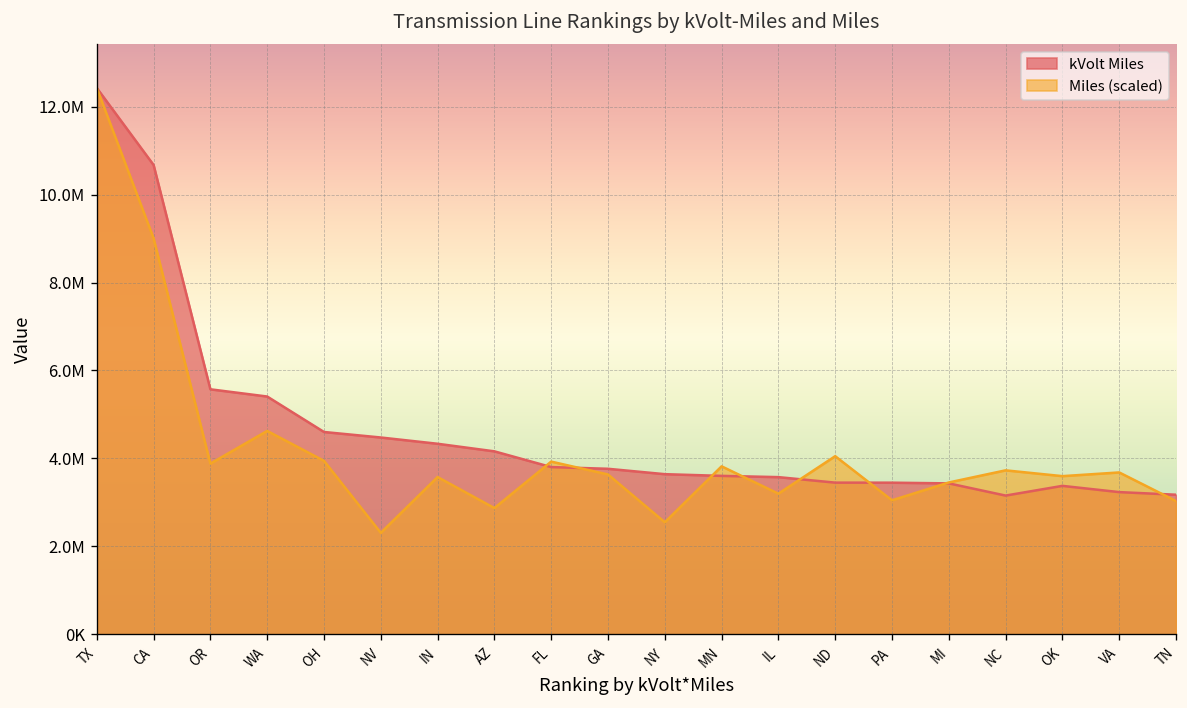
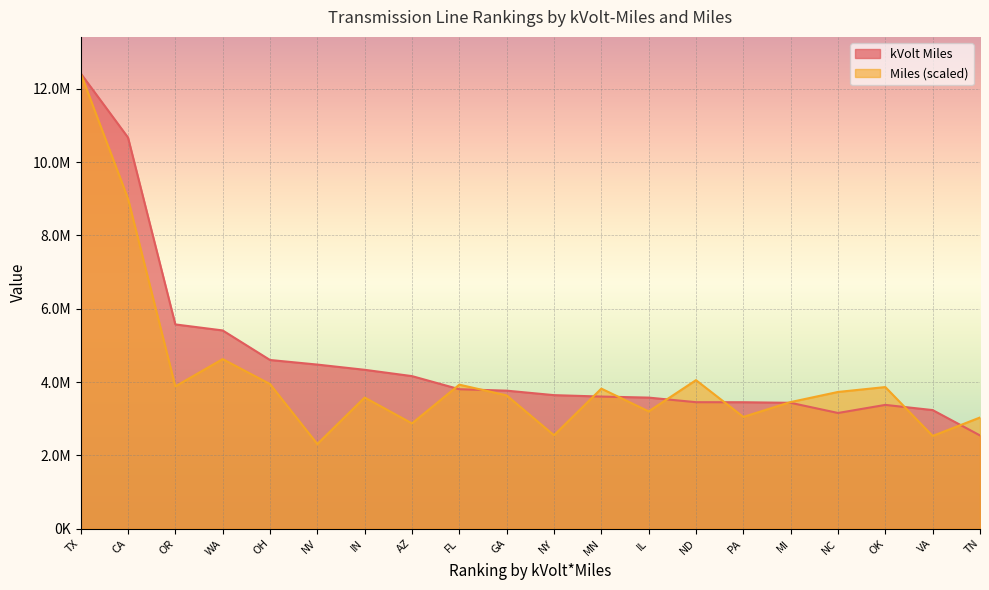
  {
    "kVolt Miles": {
      "CA": 10700000,
      "OR": 5600000,
      "WA": 5400000,
      "OH": 4600000,
      "NV": 4500000,
      "IN": 4300000,
      "AZ": 4200000,
      "FL": 3800000,
      "GA": 3800000,
      "NY": 3600000,
      "MN": 3600000,
      "IL": 3600000,
      "ND": 3400000,
      "PA": 3400000,
      "NC": 3200000,
      "OK": 3400000,
      "VA": 3200000,
-     "TN": 3200000
+     "TN": 2500000
    },
    "Miles (scaled)": {
      "CA": 9000000,
      "OR": 3900000,
      "WA": 4600000,
      "OH": 3900000,
      "NV": 2300000,
      "IN": 3600000,
      "AZ": 2900000,
      "FL": 3900000,
      "GA": 3600000,
      "NY": 2500000,
      "MN": 3800000,
      "IL": 3200000,
      "ND": 4100000,
      "PA": 3000000,
      "NC": 3700000,
-     "OK": 3600000,
-     "VA": 3700000,
+     "OK": 3900000,
+     "VA": 2500000,
      "TN": 3000000
    }
  }
